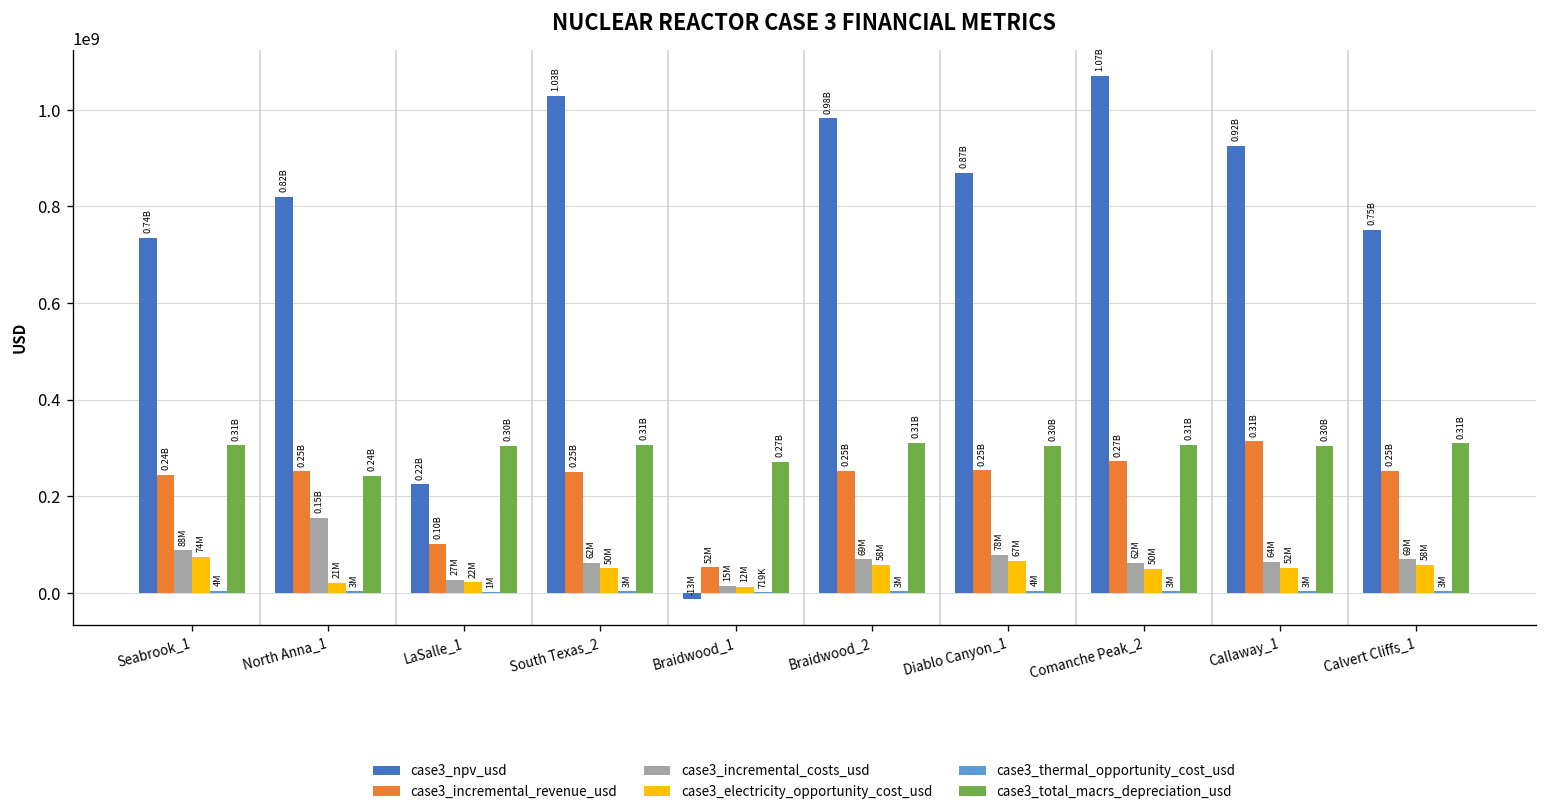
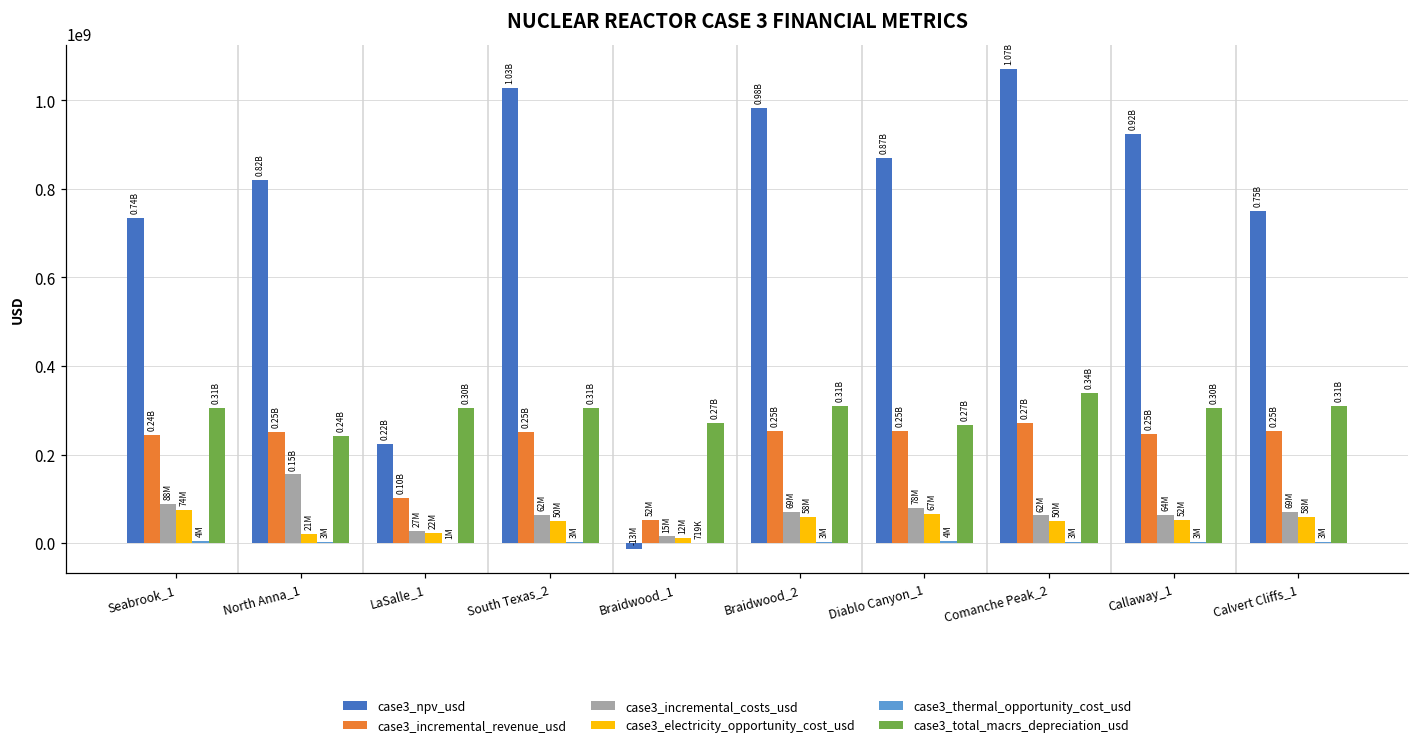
  {
    "case3_incremental_revenue_usd": {
      "Seabrook_1": "0.24B",
      "North Anna_1": "0.25B",
      "LaSalle_1": "0.10B",
      "South Texas_2": "0.25B",
      "Braidwood_1": "52M",
      "Braidwood_2": "0.25B",
      "Diablo Canyon_1": "0.25B",
      "Comanche Peak_2": "0.27B",
-     "Callaway_1": "0.31B",
+     "Callaway_1": "0.25B",
      "Calvert Cliffs_1": "0.25B"
    },
    "case3_incremental_costs_usd": {
      "Seabrook_1": "88M",
      "North Anna_1": "0.15B",
      "LaSalle_1": "27M",
      "South Texas_2": "62M",
      "Braidwood_1": "15M",
      "Braidwood_2": "69M",
      "Diablo Canyon_1": "78M",
      "Comanche Peak_2": "62M",
      "Callaway_1": "64M",
      "Calvert Cliffs_1": "69M"
    },
    "case3_electricity_opportunity_cost_usd": {
      "Seabrook_1": "74M",
      "North Anna_1": "21M",
      "LaSalle_1": "22M",
      "South Texas_2": "50M",
      "Braidwood_1": "12M",
      "Braidwood_2": "58M",
      "Diablo Canyon_1": "67M",
      "Comanche Peak_2": "50M",
      "Callaway_1": "52M",
      "Calvert Cliffs_1": "58M"
    },
    "case3_total_macrs_depreciation_usd": {
      "Seabrook_1": "0.31B",
      "North Anna_1": "0.24B",
      "LaSalle_1": "0.30B",
      "South Texas_2": "0.31B",
      "Braidwood_1": "0.27B",
      "Braidwood_2": "0.31B",
-     "Diablo Canyon_1": "0.30B",
-     "Comanche Peak_2": "0.31B",
+     "Diablo Canyon_1": "0.27B",
+     "Comanche Peak_2": "0.34B",
      "Callaway_1": "0.30B",
      "Calvert Cliffs_1": "0.31B"
    }
  }
